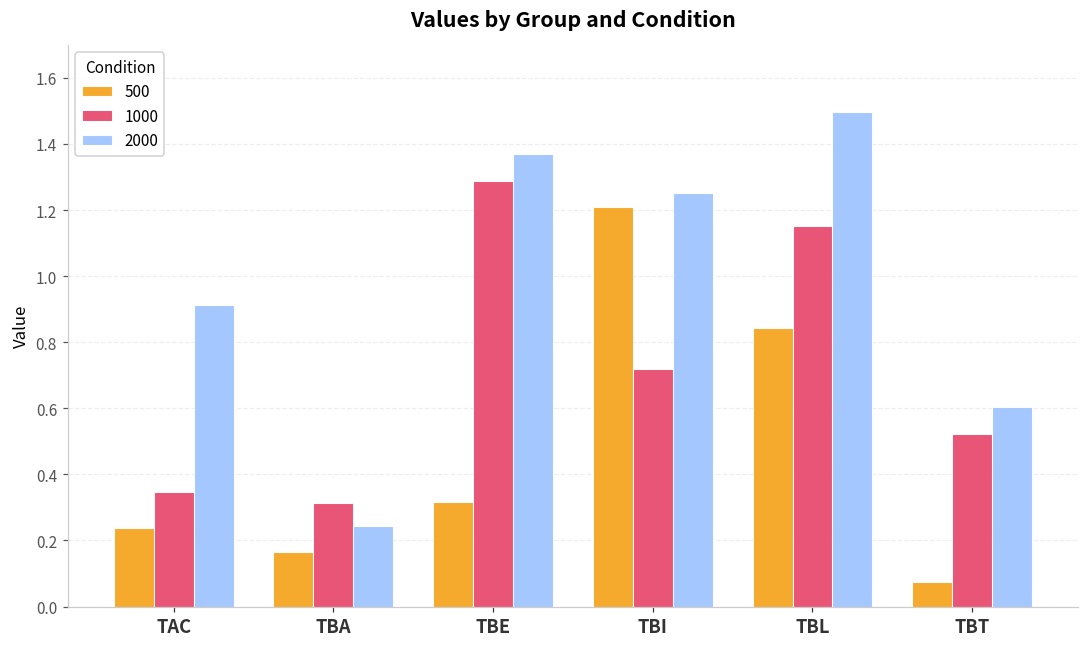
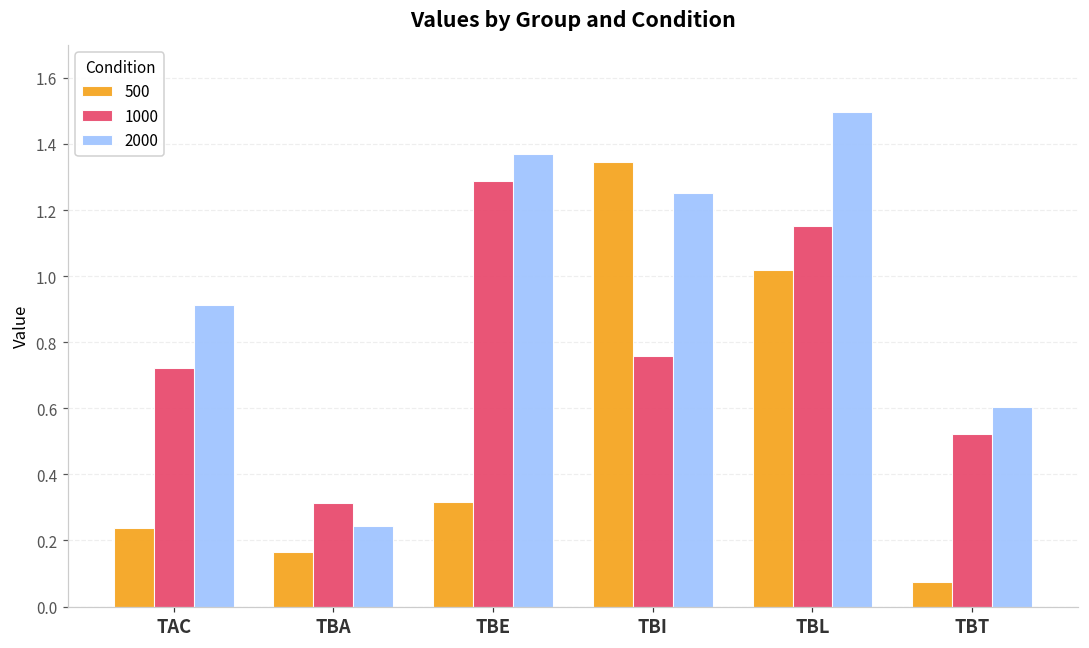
  {
    "500": {
      "TAC": 0.24,
      "TBA": 0.17,
      "TBE": 0.32,
-     "TBI": 1.21,
-     "TBL": 0.84,
+     "TBI": 1.35,
+     "TBL": 1.02,
      "TBT": 0.08
    },
    "1000": {
-     "TAC": 0.35,
+     "TAC": 0.72,
      "TBA": 0.31,
      "TBE": 1.29,
-     "TBI": 0.72,
+     "TBI": 0.76,
      "TBL": 1.15,
      "TBT": 0.52
    },
    "2000": {
      "TAC": 0.91,
      "TBA": 0.24,
      "TBE": 1.37,
      "TBI": 1.25,
      "TBL": 1.50,
      "TBT": 0.60
    }
  }
